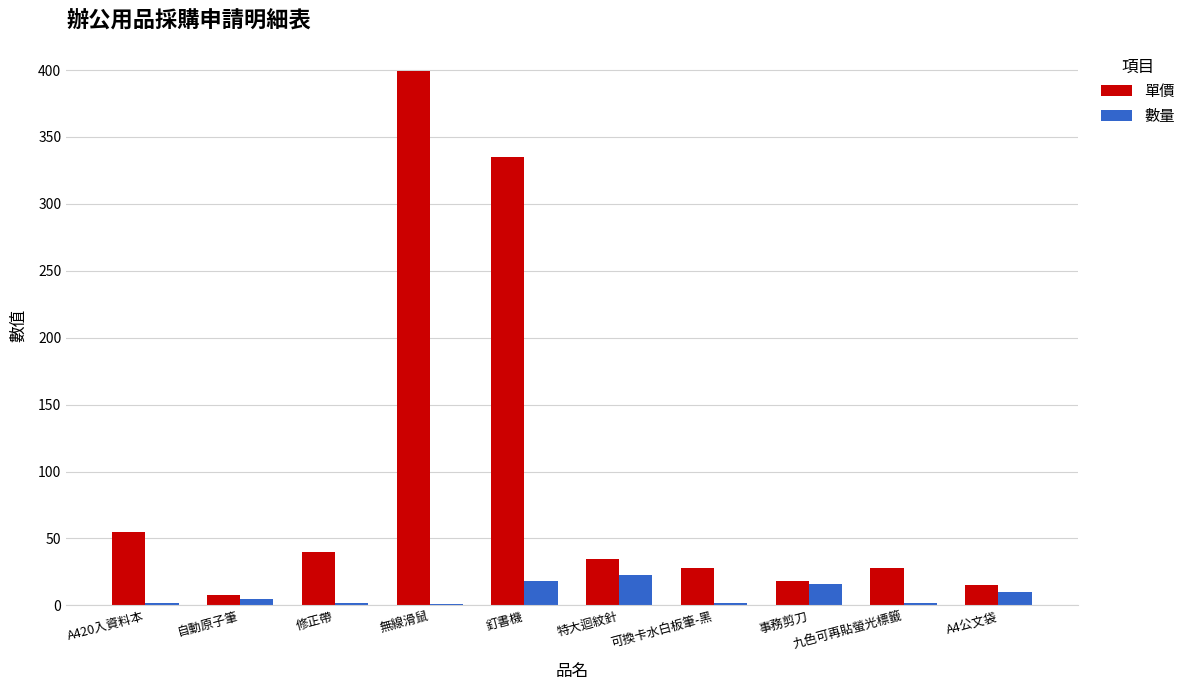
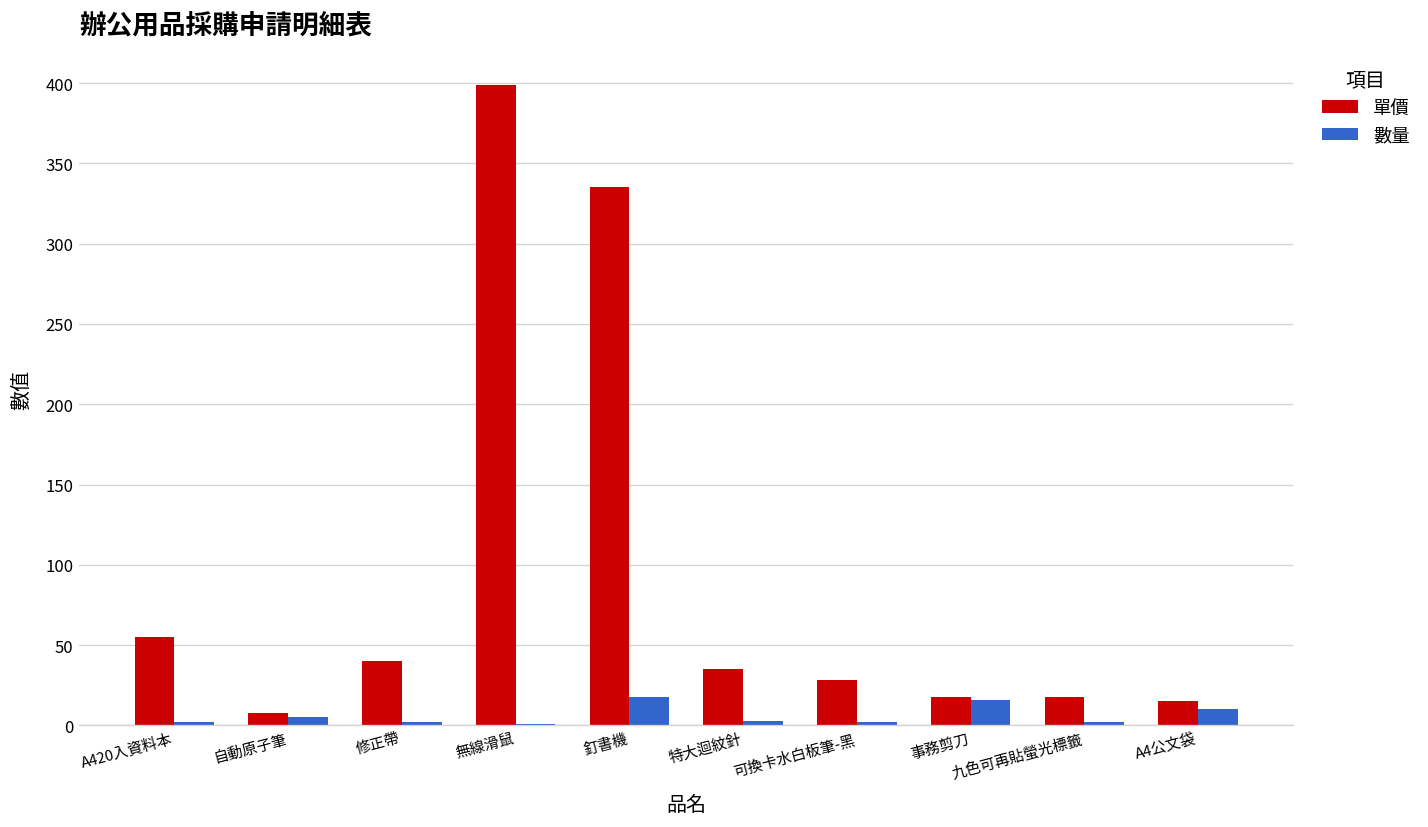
  {
    "單價": {
      "A420入資料本": 55,
      "自動原子筆": 8,
      "修正帶": 40,
      "無線滑鼠": 399,
      "釘書機": 335,
      "特大迴紋針": 35,
      "可換卡水白板筆-黑": 28,
      "事務剪刀": 18,
-     "九色可再貼螢光標籤": 28,
+     "九色可再貼螢光標籤": 18,
      "A4公文袋": 15
    },
    "數量": {
      "A420入資料本": 2,
      "自動原子筆": 5,
      "修正帶": 2,
      "釘書機": 18,
-     "特大迴紋針": 23,
+     "特大迴紋針": 3,
      "可換卡水白板筆-黑": 2,
      "事務剪刀": 16,
      "九色可再貼螢光標籤": 2,
      "A4公文袋": 10
    }
  }
